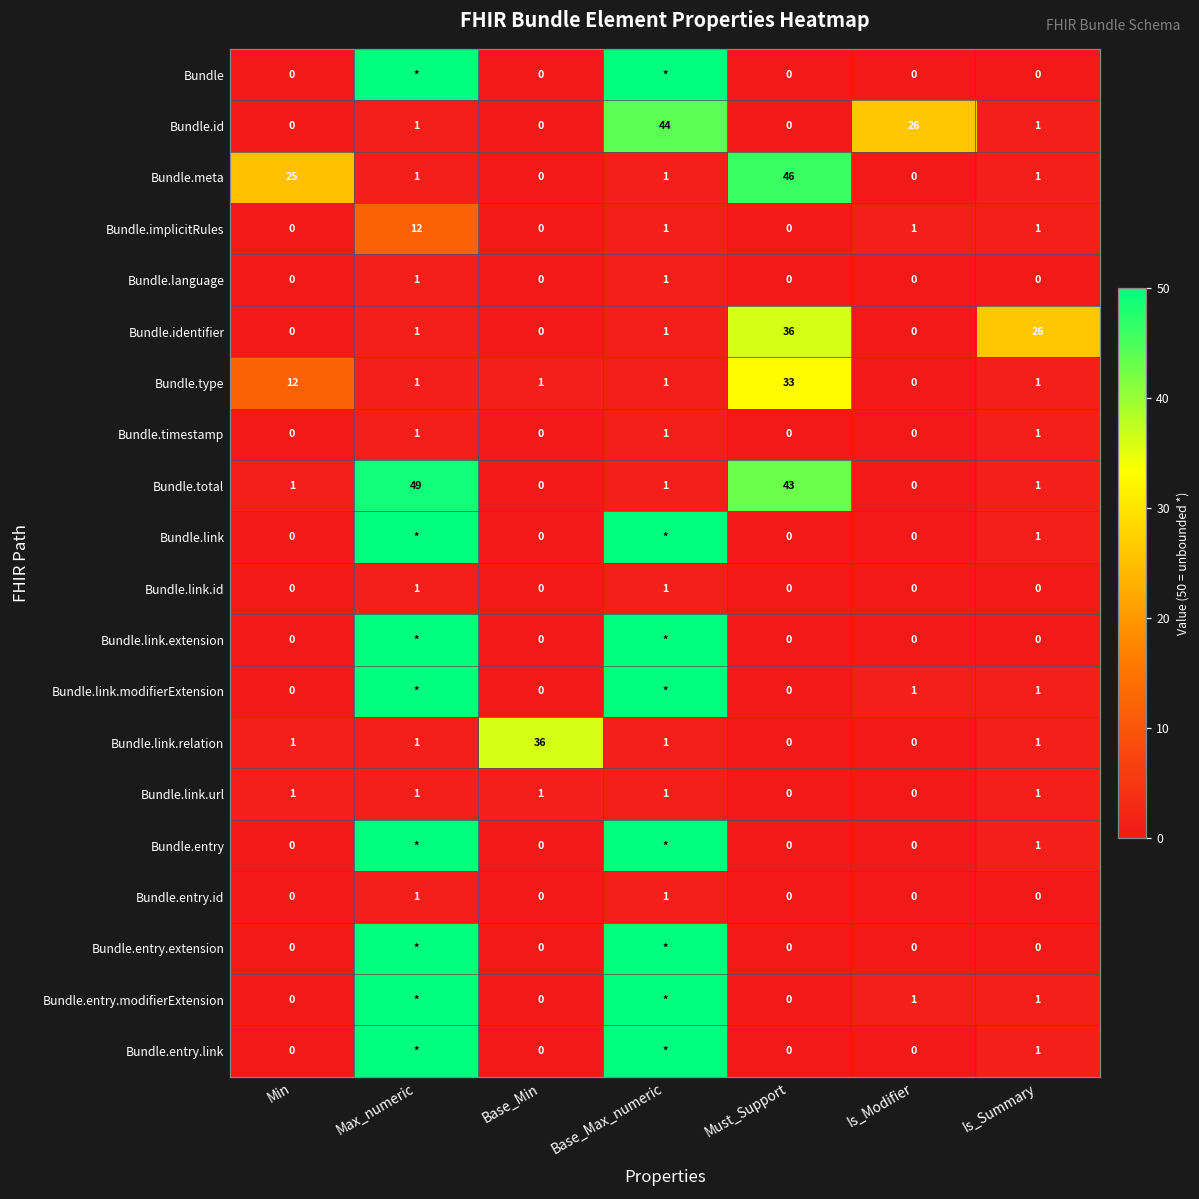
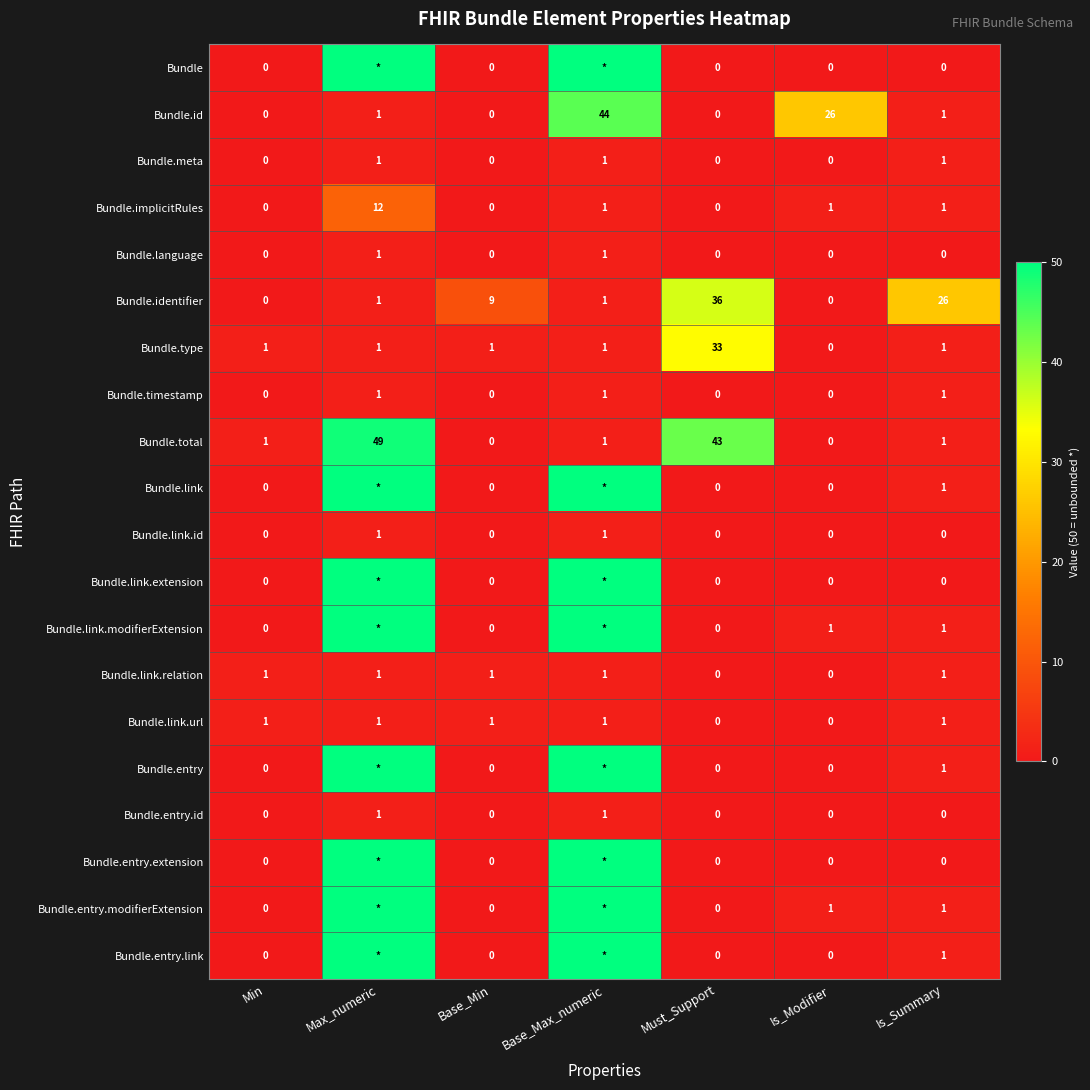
  {
    "Bundle": {
      "Min": 0,
      "Base_Min": 0,
      "Must_Support": 0,
      "Is_Modifier": 0,
      "Is_Summary": 0
    },
    "Bundle.id": {
      "Min": 0,
      "Max_numeric": 1,
      "Base_Min": 0,
      "Base_Max_numeric": 44,
      "Must_Support": 0,
      "Is_Modifier": 26,
      "Is_Summary": 1
    },
    "Bundle.meta": {
-     "Min": 25,
+     "Min": 0,
      "Max_numeric": 1,
      "Base_Min": 0,
      "Base_Max_numeric": 1,
-     "Must_Support": 46,
+     "Must_Support": 0,
      "Is_Modifier": 0,
      "Is_Summary": 1
    },
    "Bundle.implicitRules": {
      "Min": 0,
      "Max_numeric": 12,
      "Base_Min": 0,
      "Base_Max_numeric": 1,
      "Must_Support": 0,
      "Is_Modifier": 1,
      "Is_Summary": 1
    },
    "Bundle.language": {
      "Min": 0,
      "Max_numeric": 1,
      "Base_Min": 0,
      "Base_Max_numeric": 1,
      "Must_Support": 0,
      "Is_Modifier": 0,
      "Is_Summary": 0
    },
    "Bundle.identifier": {
      "Min": 0,
      "Max_numeric": 1,
-     "Base_Min": 0,
+     "Base_Min": 9,
      "Base_Max_numeric": 1,
      "Must_Support": 36,
      "Is_Modifier": 0,
      "Is_Summary": 26
    },
    "Bundle.type": {
-     "Min": 12,
+     "Min": 1,
      "Max_numeric": 1,
      "Base_Min": 1,
      "Base_Max_numeric": 1,
      "Must_Support": 33,
      "Is_Modifier": 0,
      "Is_Summary": 1
    },
    "Bundle.timestamp": {
      "Min": 0,
      "Max_numeric": 1,
      "Base_Min": 0,
      "Base_Max_numeric": 1,
      "Must_Support": 0,
      "Is_Modifier": 0,
      "Is_Summary": 1
    },
    "Bundle.total": {
      "Min": 1,
      "Max_numeric": 49,
      "Base_Min": 0,
      "Base_Max_numeric": 1,
      "Must_Support": 43,
      "Is_Modifier": 0,
      "Is_Summary": 1
    },
    "Bundle.link": {
      "Min": 0,
      "Base_Min": 0,
      "Must_Support": 0,
      "Is_Modifier": 0,
      "Is_Summary": 1
    },
    "Bundle.link.id": {
      "Min": 0,
      "Max_numeric": 1,
      "Base_Min": 0,
      "Base_Max_numeric": 1,
      "Must_Support": 0,
      "Is_Modifier": 0,
      "Is_Summary": 0
    },
    "Bundle.link.extension": {
      "Min": 0,
      "Base_Min": 0,
      "Must_Support": 0,
      "Is_Modifier": 0,
      "Is_Summary": 0
    },
    "Bundle.link.modifierExtension": {
      "Min": 0,
      "Base_Min": 0,
      "Must_Support": 0,
      "Is_Modifier": 1,
      "Is_Summary": 1
    },
    "Bundle.link.relation": {
      "Min": 1,
      "Max_numeric": 1,
-     "Base_Min": 36,
+     "Base_Min": 1,
      "Base_Max_numeric": 1,
      "Must_Support": 0,
      "Is_Modifier": 0,
      "Is_Summary": 1
    },
    "Bundle.link.url": {
      "Min": 1,
      "Max_numeric": 1,
      "Base_Min": 1,
      "Base_Max_numeric": 1,
      "Must_Support": 0,
      "Is_Modifier": 0,
      "Is_Summary": 1
    },
    "Bundle.entry": {
      "Min": 0,
      "Base_Min": 0,
      "Must_Support": 0,
      "Is_Modifier": 0,
      "Is_Summary": 1
    },
    "Bundle.entry.id": {
      "Min": 0,
      "Max_numeric": 1,
      "Base_Min": 0,
      "Base_Max_numeric": 1,
      "Must_Support": 0,
      "Is_Modifier": 0,
      "Is_Summary": 0
    },
    "Bundle.entry.extension": {
      "Min": 0,
      "Base_Min": 0,
      "Must_Support": 0,
      "Is_Modifier": 0,
      "Is_Summary": 0
    },
    "Bundle.entry.modifierExtension": {
      "Min": 0,
      "Base_Min": 0,
      "Must_Support": 0,
      "Is_Modifier": 1,
      "Is_Summary": 1
    },
    "Bundle.entry.link": {
      "Min": 0,
      "Base_Min": 0,
      "Must_Support": 0,
      "Is_Modifier": 0,
      "Is_Summary": 1
    }
  }
